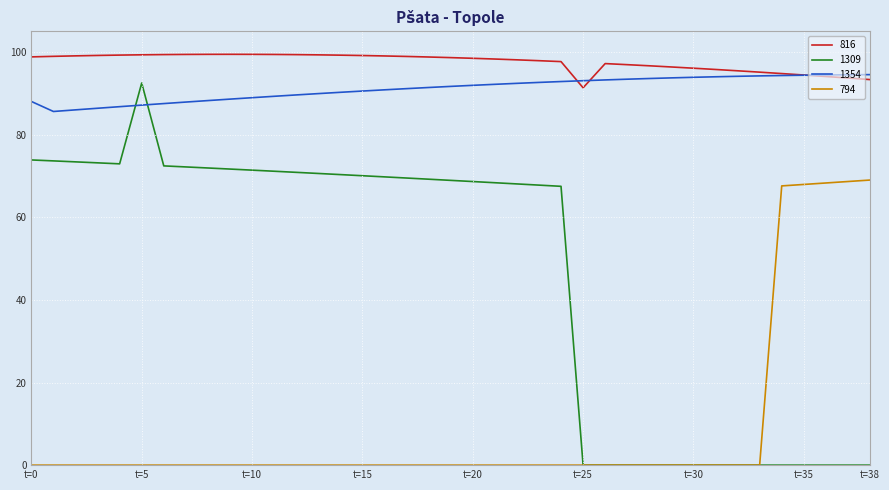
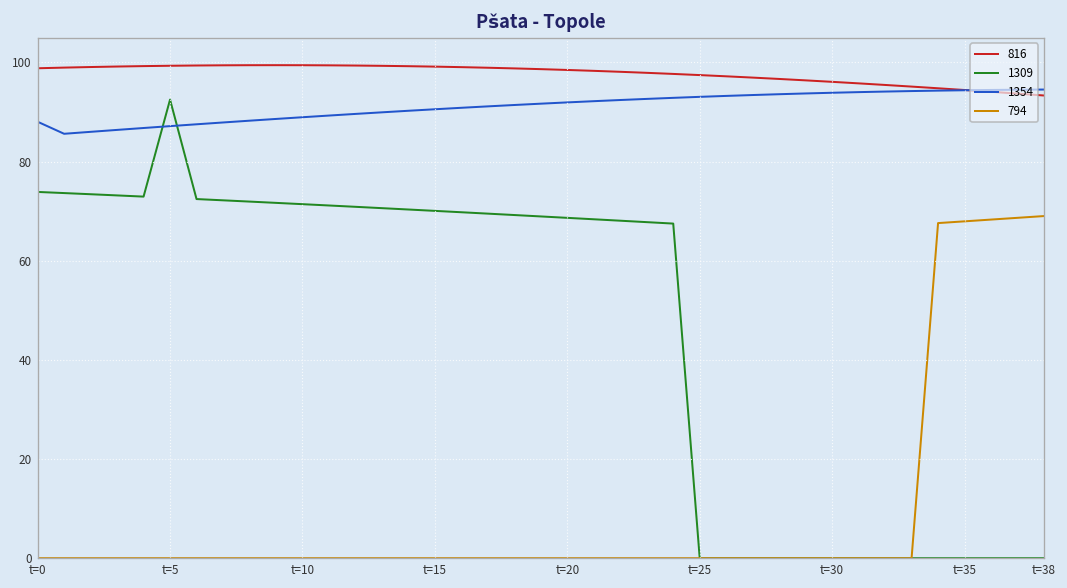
  {
    "816": {
      "t=0": 99,
      "t=5": 99,
      "t=10": 99,
      "t=15": 99,
      "t=20": 98,
-     "t=25": 91,
+     "t=25": 97,
      "t=30": 96,
      "t=38": 93
    },
    "1309": {
      "t=0": 74,
      "t=5": 92,
      "t=10": 71,
      "t=15": 70,
      "t=20": 69,
      "t=35": 0,
      "t=38": 0
    },
    "1354": {
      "t=0": 88,
      "t=5": 87,
      "t=10": 89,
      "t=15": 91,
      "t=20": 92,
      "t=25": 93,
      "t=30": 94,
      "t=38": 95
    },
    "794": {
      "t=0": 0,
      "t=5": 0,
      "t=10": 0,
      "t=15": 0,
      "t=20": 0,
      "t=35": 68,
      "t=38": 69
    }
  }
